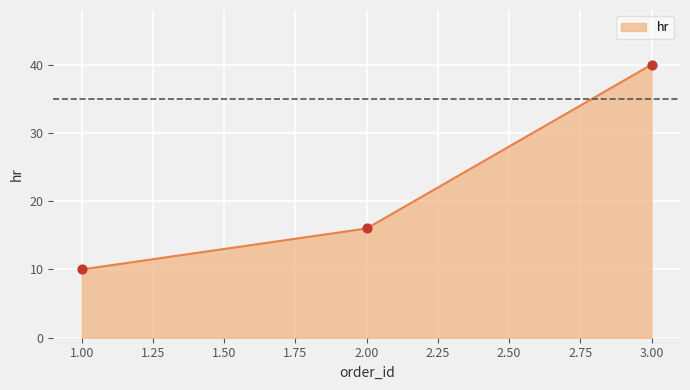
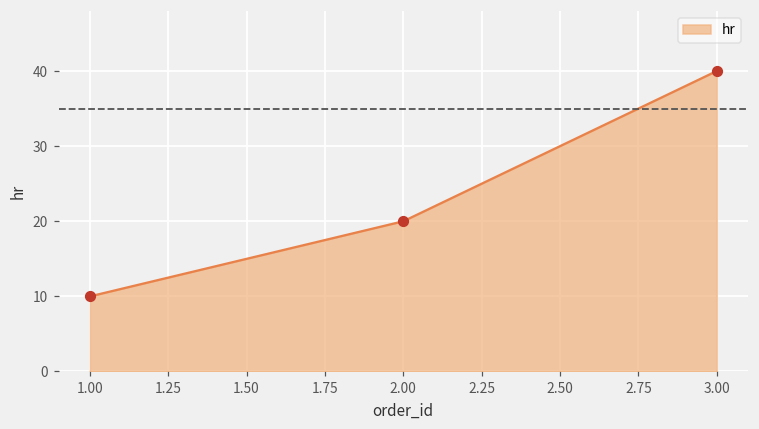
  {
    "1.00": 10,
-   "2.00": 16,
+   "2.00": 20,
    "3.00": 40
  }
